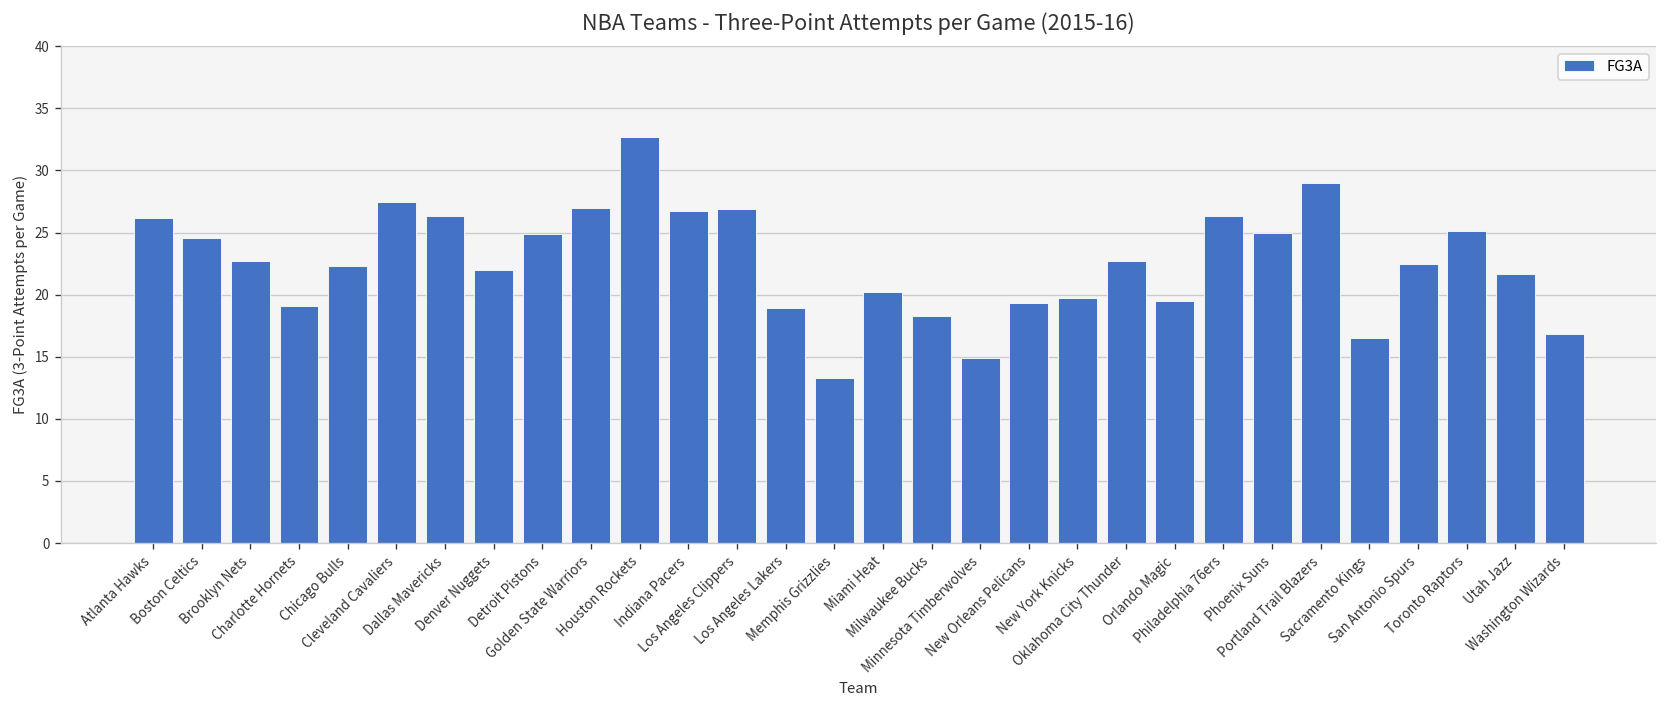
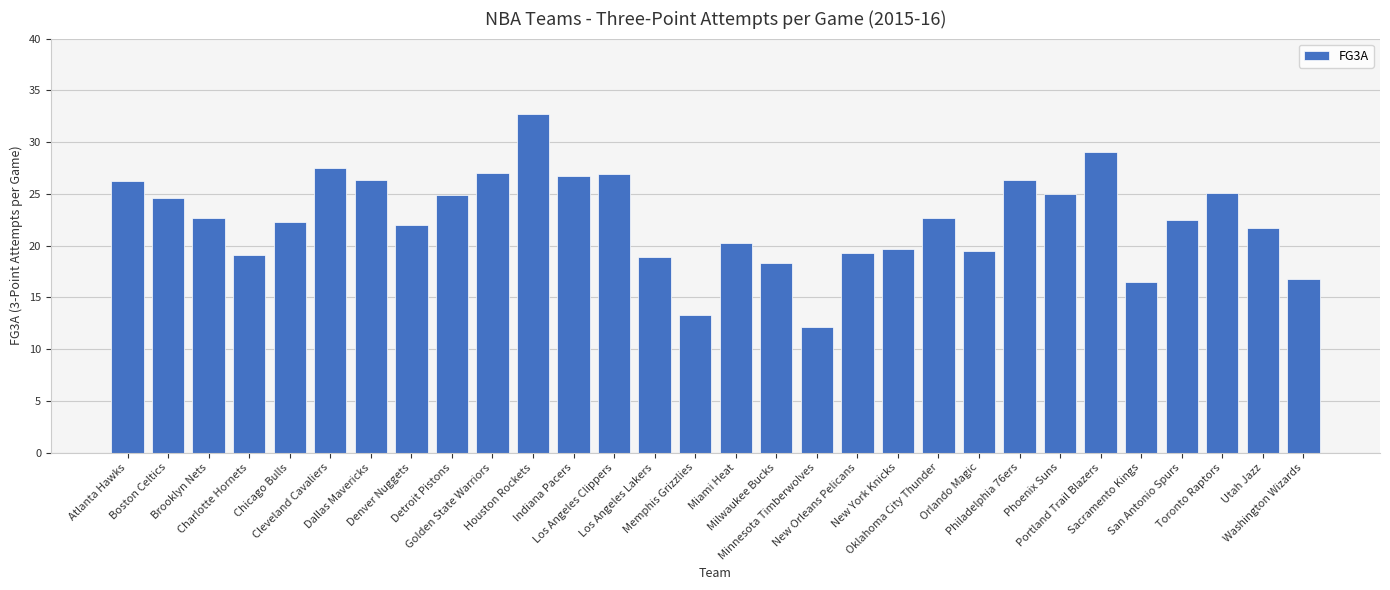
  {
    "Atlanta Hawks": 26.2,
    "Boston Celtics": 24.6,
    "Brooklyn Nets": 22.7,
    "Charlotte Hornets": 19.1,
    "Chicago Bulls": 22.3,
    "Cleveland Cavaliers": 27.5,
    "Dallas Mavericks": 26.3,
    "Denver Nuggets": 22.0,
    "Detroit Pistons": 24.9,
    "Golden State Warriors": 27.0,
    "Houston Rockets": 32.7,
    "Indiana Pacers": 26.7,
    "Los Angeles Clippers": 26.9,
    "Los Angeles Lakers": 18.9,
    "Memphis Grizzlies": 13.3,
    "Miami Heat": 20.2,
    "Milwaukee Bucks": 18.3,
-   "Minnesota Timberwolves": 14.9,
+   "Minnesota Timberwolves": 12.1,
    "New Orleans Pelicans": 19.3,
    "New York Knicks": 19.7,
    "Oklahoma City Thunder": 22.7,
    "Orlando Magic": 19.5,
    "Philadelphia 76ers": 26.3,
    "Phoenix Suns": 25.0,
    "Portland Trail Blazers": 29.0,
    "Sacramento Kings": 16.5,
    "San Antonio Spurs": 22.5,
    "Toronto Raptors": 25.1,
    "Utah Jazz": 21.7,
    "Washington Wizards": 16.8
  }
